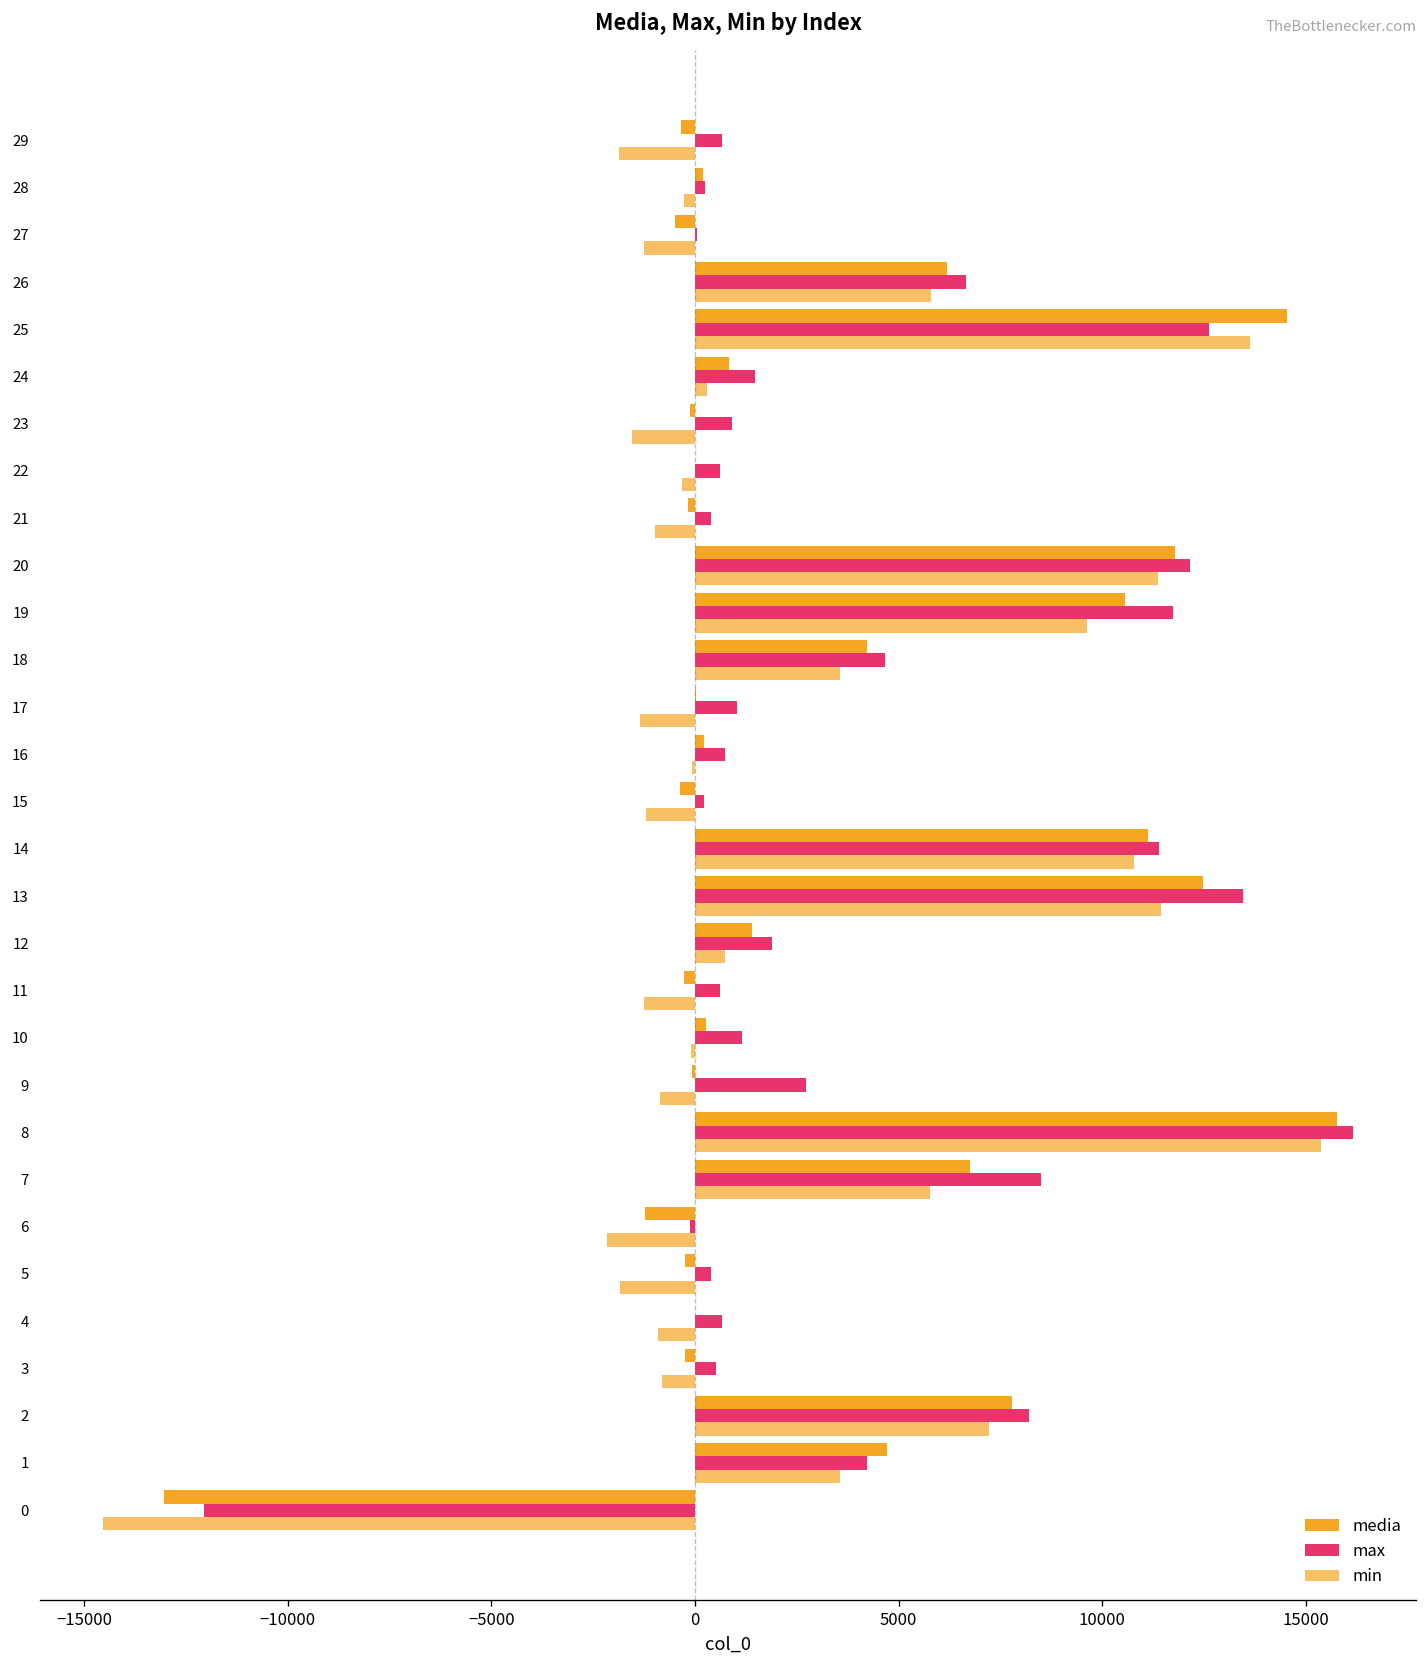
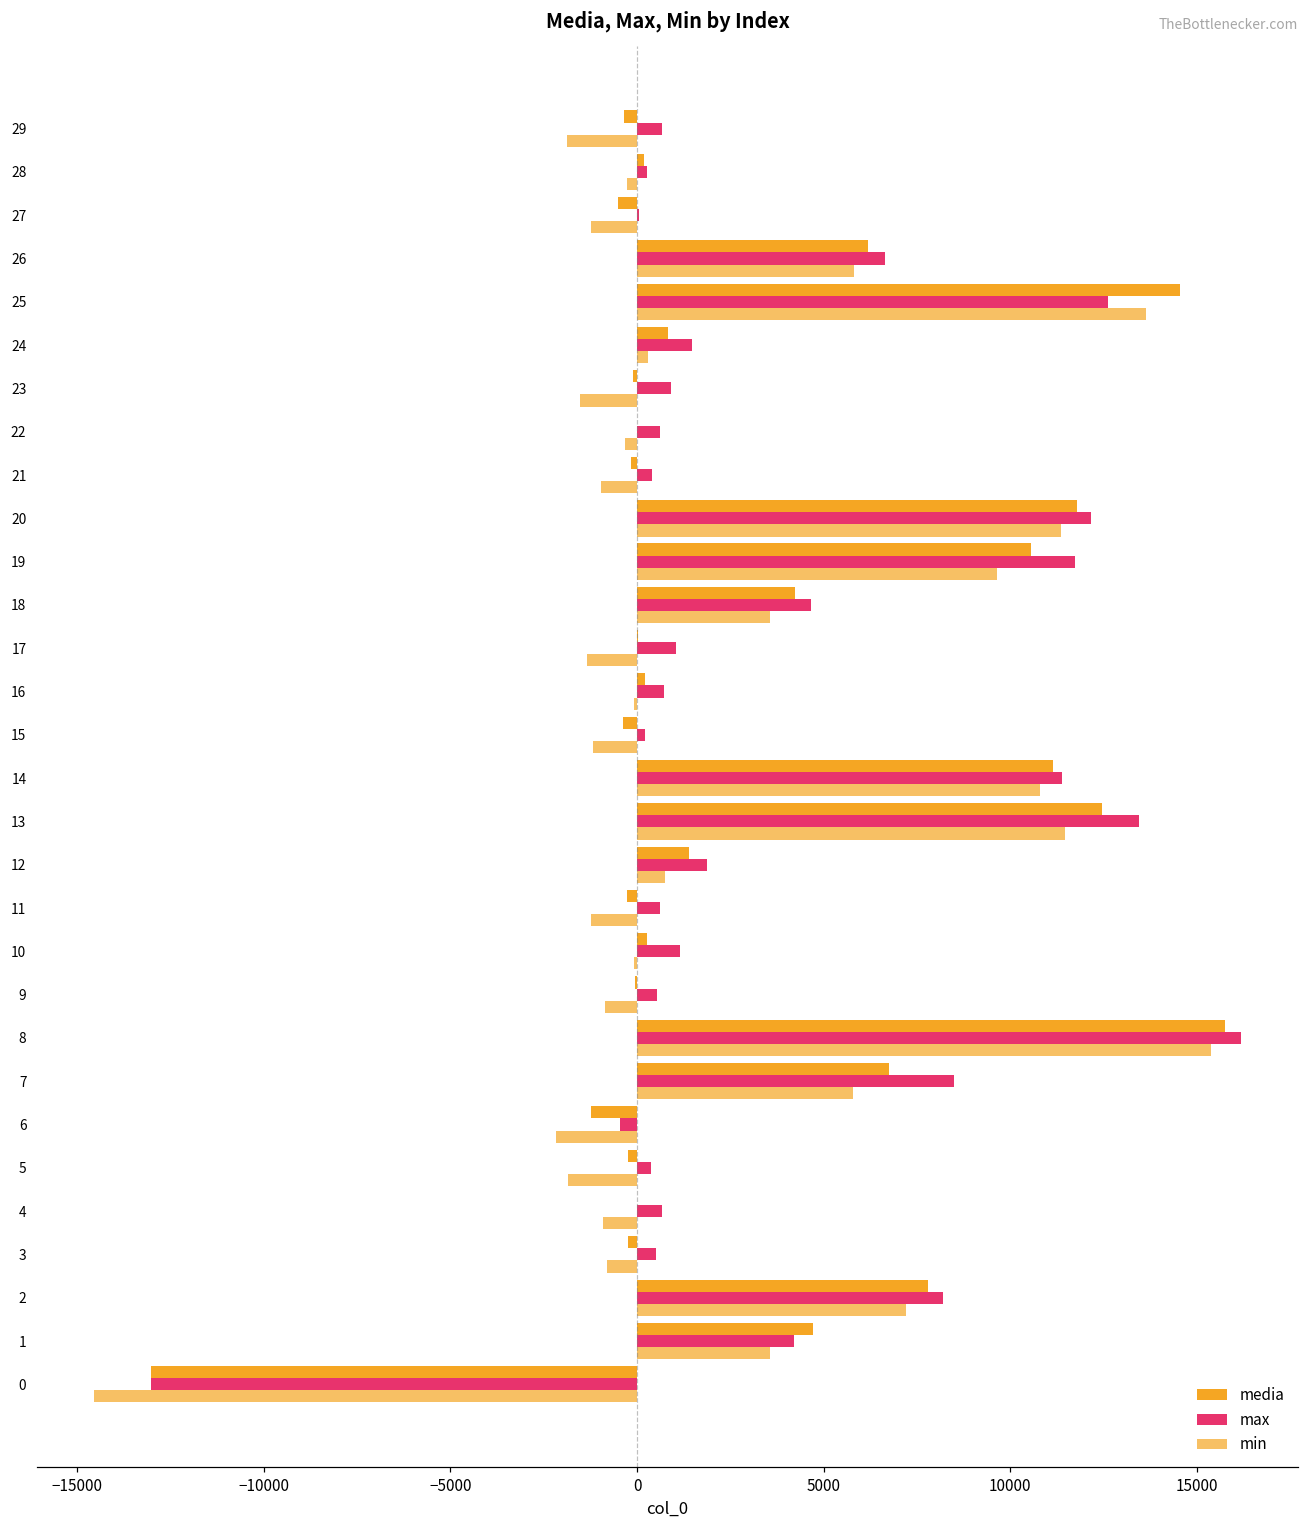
  {
    "max": {
      "29": 700,
      "28": 300,
      "26": 6600,
      "25": 12600,
      "24": 1500,
      "23": 900,
      "22": 600,
      "21": 400,
      "20": 12200,
      "19": 11700,
      "18": 4700,
      "17": 1000,
      "16": 700,
      "15": 200,
      "14": 11400,
      "13": 13500,
      "12": 1900,
      "11": 600,
      "10": 1200,
-     "9": 2700,
+     "9": 500,
      "8": 16200,
      "7": 8500,
-     "6": -100,
+     "6": -500,
      "5": 400,
      "4": 700,
      "3": 500,
      "2": 8200,
      "1": 4200,
-     "0": -12100
+     "0": -13000
    }
  }
